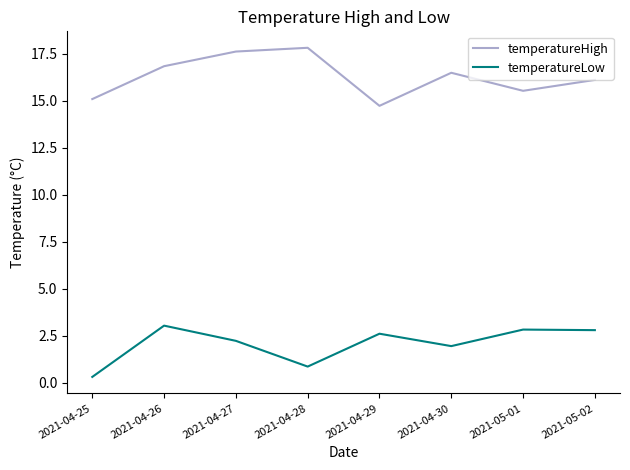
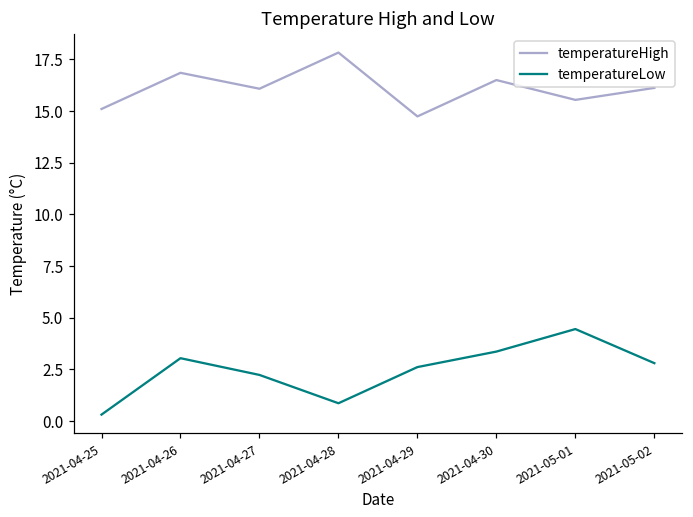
  {
    "temperatureHigh": {
      "2021-04-25": 15.1,
      "2021-04-26": 16.9,
-     "2021-04-27": 17.6,
+     "2021-04-27": 16.1,
      "2021-04-28": 17.8,
      "2021-04-29": 14.7,
      "2021-04-30": 16.5,
      "2021-05-01": 15.5,
      "2021-05-02": 16.1
    },
    "temperatureLow": {
      "2021-04-25": 0.3,
      "2021-04-26": 3.0,
      "2021-04-27": 2.2,
      "2021-04-28": 0.9,
      "2021-04-29": 2.6,
-     "2021-04-30": 2.0,
-     "2021-05-01": 2.8,
+     "2021-04-30": 3.4,
+     "2021-05-01": 4.5,
      "2021-05-02": 2.8
    }
  }
